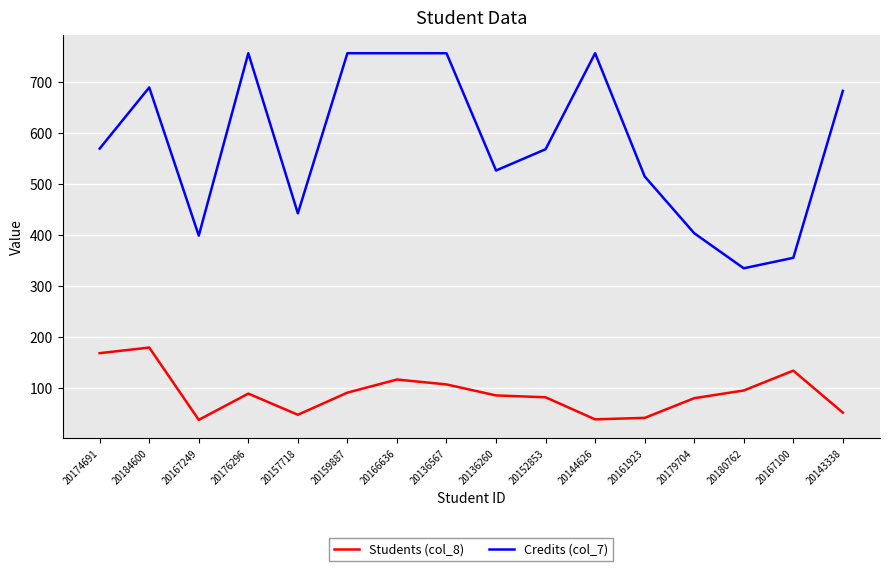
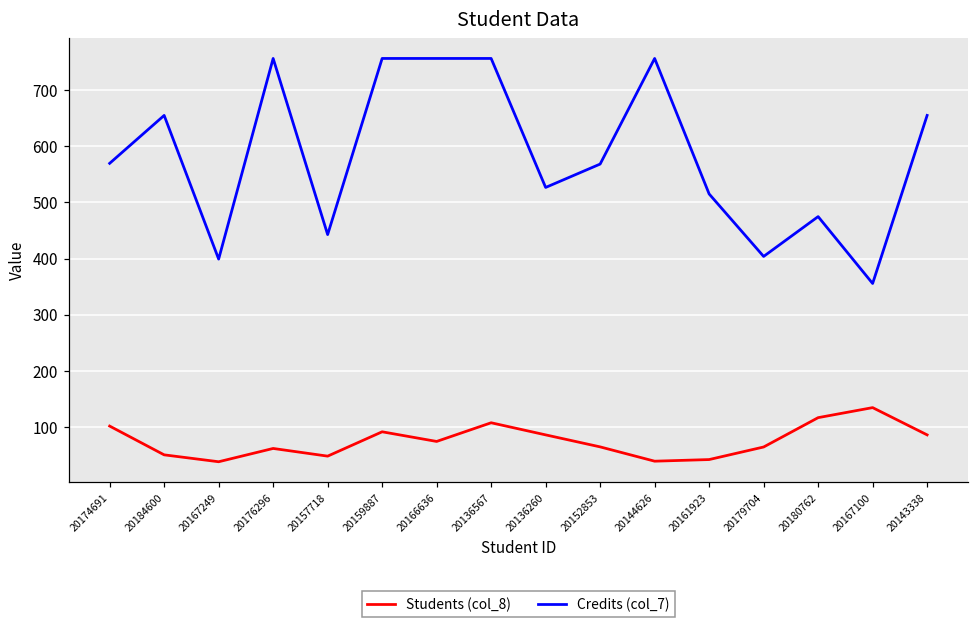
  {
    "Students (col_8)": {
-     "20174691": 170,
-     "20184600": 180,
+     "20174691": 100,
+     "20184600": 50,
      "20167249": 40,
-     "20176296": 90,
+     "20176296": 60,
      "20157718": 50,
      "20159887": 90,
-     "20166636": 120,
+     "20166636": 70,
      "20136567": 110,
      "20136260": 90,
-     "20152853": 80,
+     "20152853": 60,
      "20144626": 40,
      "20161923": 40,
-     "20179704": 80,
-     "20180762": 100,
+     "20179704": 60,
+     "20180762": 120,
      "20167100": 130,
-     "20143338": 50
+     "20143338": 90
    },
    "Credits (col_7)": {
      "20174691": 570,
-     "20184600": 690,
+     "20184600": 660,
      "20167249": 400,
      "20176296": 760,
      "20157718": 440,
      "20159887": 760,
      "20166636": 760,
      "20136567": 760,
      "20136260": 530,
      "20152853": 570,
      "20144626": 760,
      "20161923": 520,
      "20179704": 400,
-     "20180762": 330,
+     "20180762": 470,
      "20167100": 360,
-     "20143338": 680
+     "20143338": 660
    }
  }
